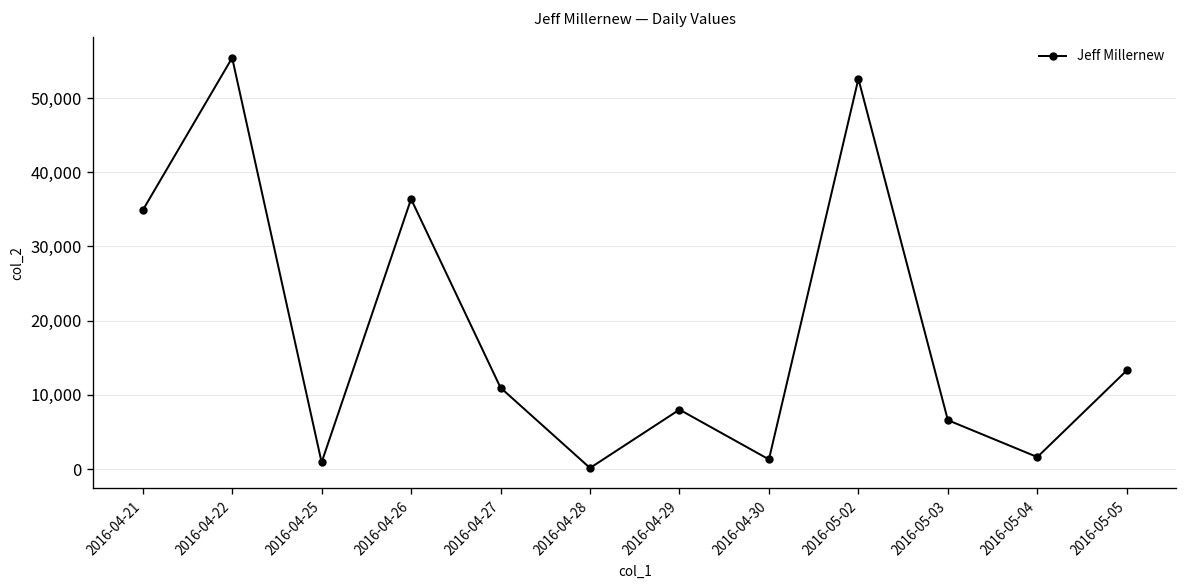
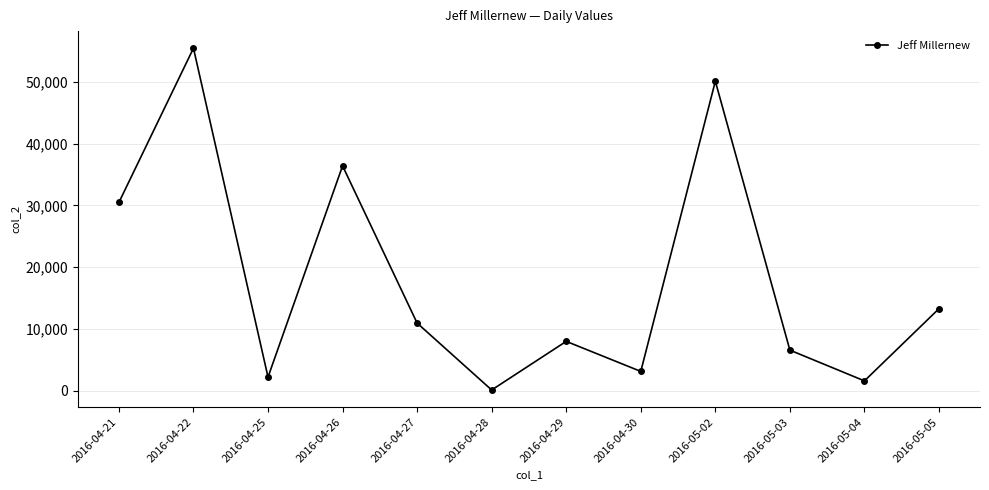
  {
-   "2016-04-21": "35,000",
+   "2016-04-21": "30,000",
    "2016-04-22": "55,000",
-   "2016-04-25": "1,000",
+   "2016-04-25": "2,000",
    "2016-04-26": "36,000",
    "2016-04-27": "11,000",
    "2016-04-28": "0",
    "2016-04-29": "8,000",
-   "2016-04-30": "1,000",
-   "2016-05-02": "53,000",
+   "2016-04-30": "3,000",
+   "2016-05-02": "50,000",
    "2016-05-03": "7,000",
    "2016-05-04": "2,000",
    "2016-05-05": "13,000"
  }
